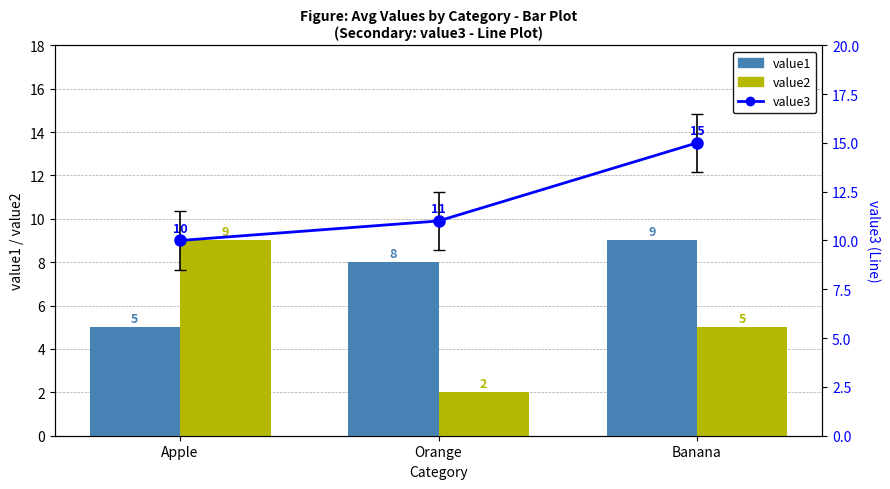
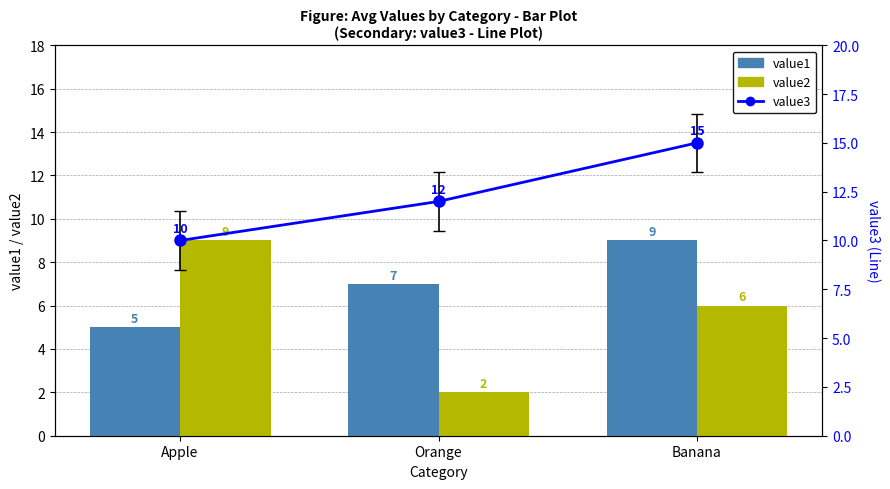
  {
    "value1": {
      "Apple": 5,
-     "Orange": 8,
+     "Orange": 7,
      "Banana": 9
    },
    "value2": {
      "Apple": 9,
      "Orange": 2,
-     "Banana": 5
+     "Banana": 6
    },
    "value3": {
      "Apple": 10,
-     "Orange": 11,
+     "Orange": 12,
      "Banana": 15
    }
  }
